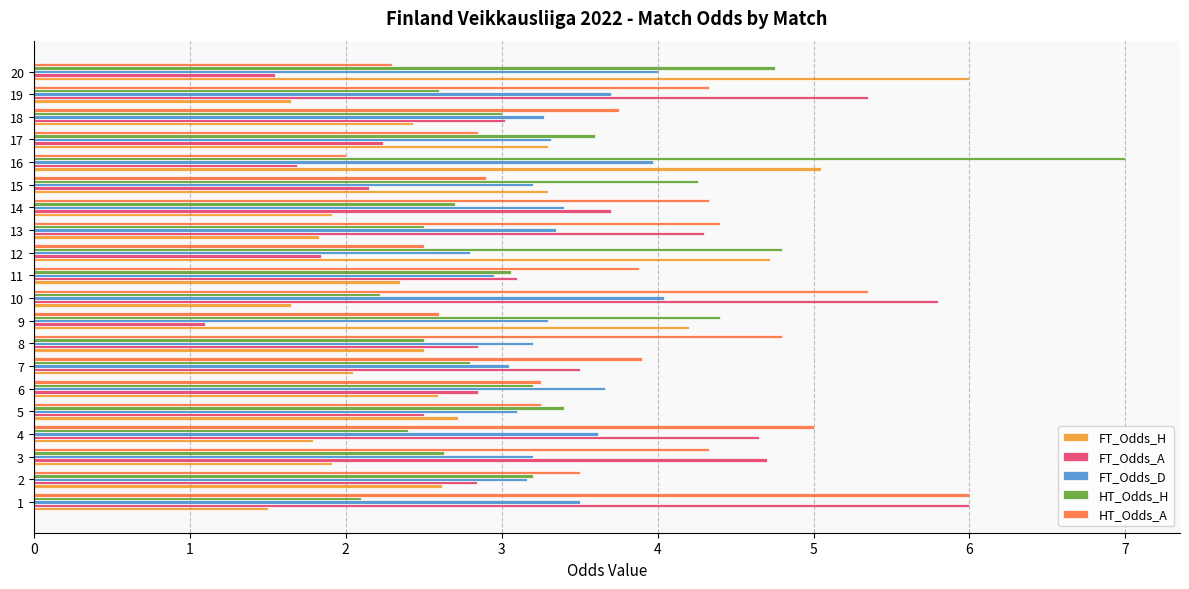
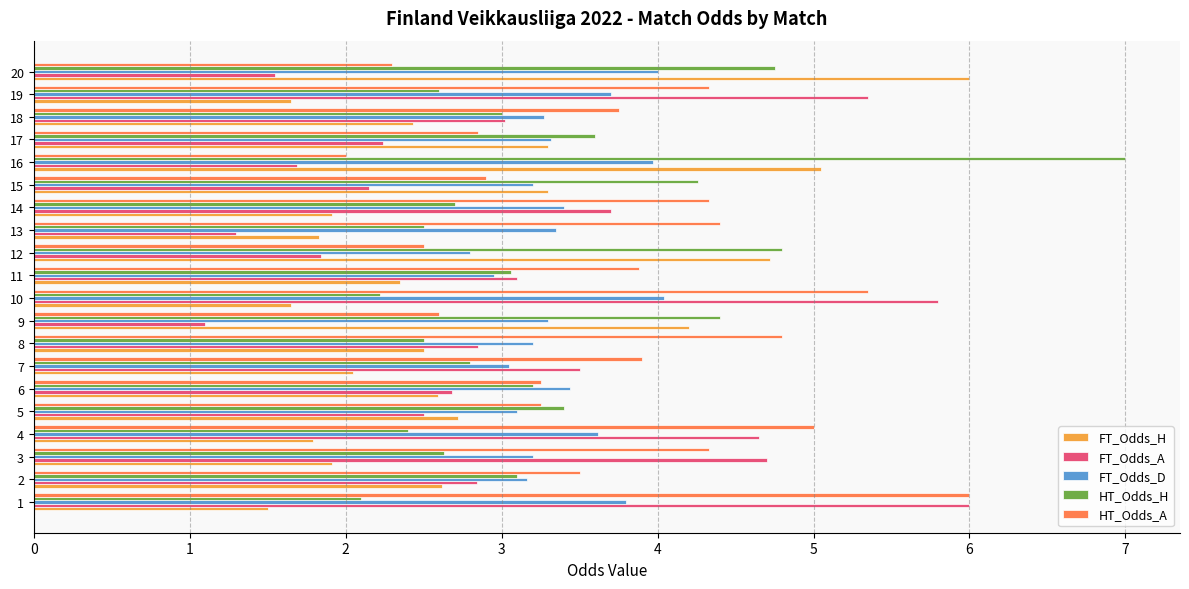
  {
    "FT_Odds_A": {
      "20": 1.55,
      "19": 5.35,
      "18": 3.02,
      "17": 2.24,
      "16": 1.69,
      "15": 2.15,
      "14": 3.70,
-     "13": 4.3,
+     "13": 1.3,
      "12": 1.84,
      "11": 3.10,
      "10": 5.80,
      "9": 1.10,
      "8": 2.85,
      "7": 3.50,
-     "6": 2.85,
+     "6": 2.68,
      "5": 2.50,
      "4": 4.65,
      "3": 4.70,
      "2": 2.84,
      "1": 6.00
    },
    "FT_Odds_D": {
      "20": 4.00,
      "19": 3.70,
      "18": 3.27,
      "17": 3.32,
      "16": 3.97,
      "15": 3.20,
      "14": 3.40,
      "13": 3.35,
      "12": 2.80,
      "11": 2.95,
      "10": 4.04,
      "9": 3.30,
      "8": 3.20,
      "7": 3.05,
-     "6": 3.66,
+     "6": 3.44,
      "5": 3.10,
      "4": 3.62,
      "3": 3.20,
      "2": 3.16,
-     "1": 3.5
+     "1": 3.8
    },
    "HT_Odds_H": {
      "20": 4.75,
      "19": 2.6,
      "18": 3.0,
      "17": 3.6,
      "16": 7.0,
      "15": 4.26,
      "14": 2.7,
      "13": 2.5,
      "12": 4.8,
      "11": 3.06,
      "10": 2.22,
      "9": 4.4,
      "8": 2.5,
      "7": 2.8,
      "6": 3.2,
      "5": 3.4,
      "4": 2.4,
      "3": 2.63,
-     "2": 3.2,
+     "2": 3.1,
      "1": 2.1
    }
  }
